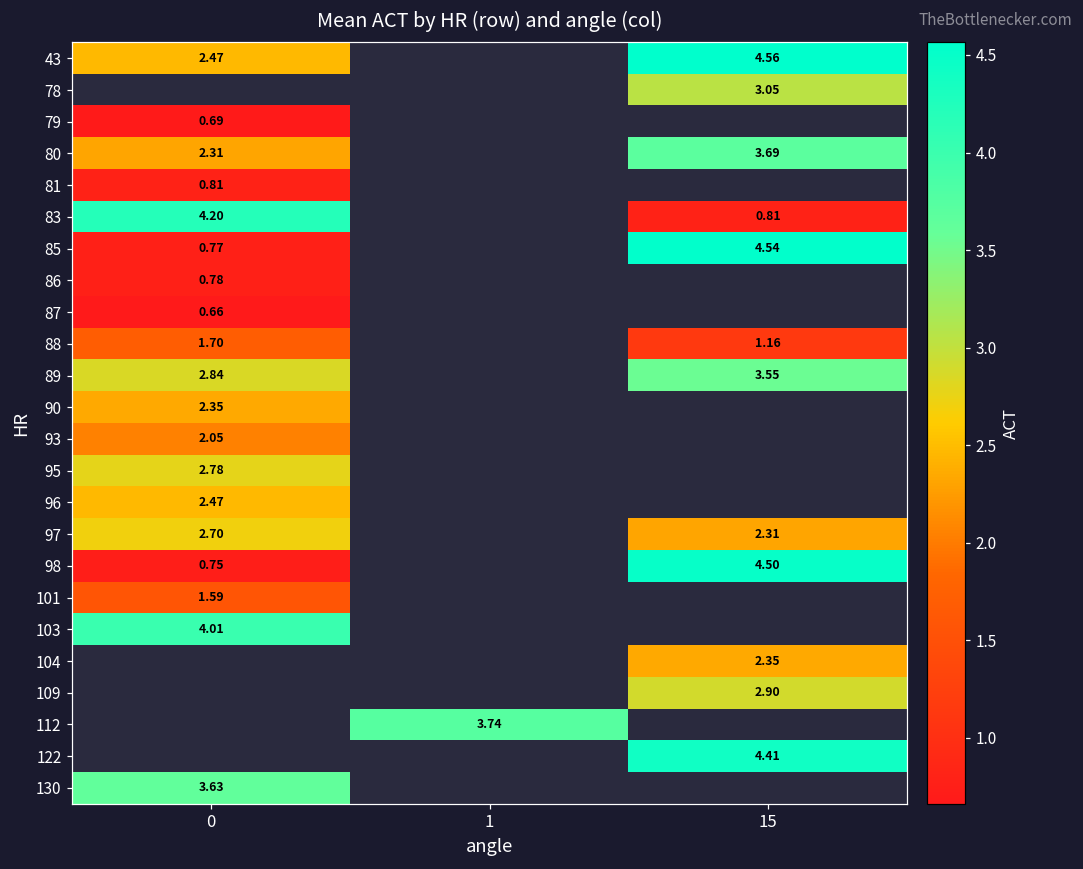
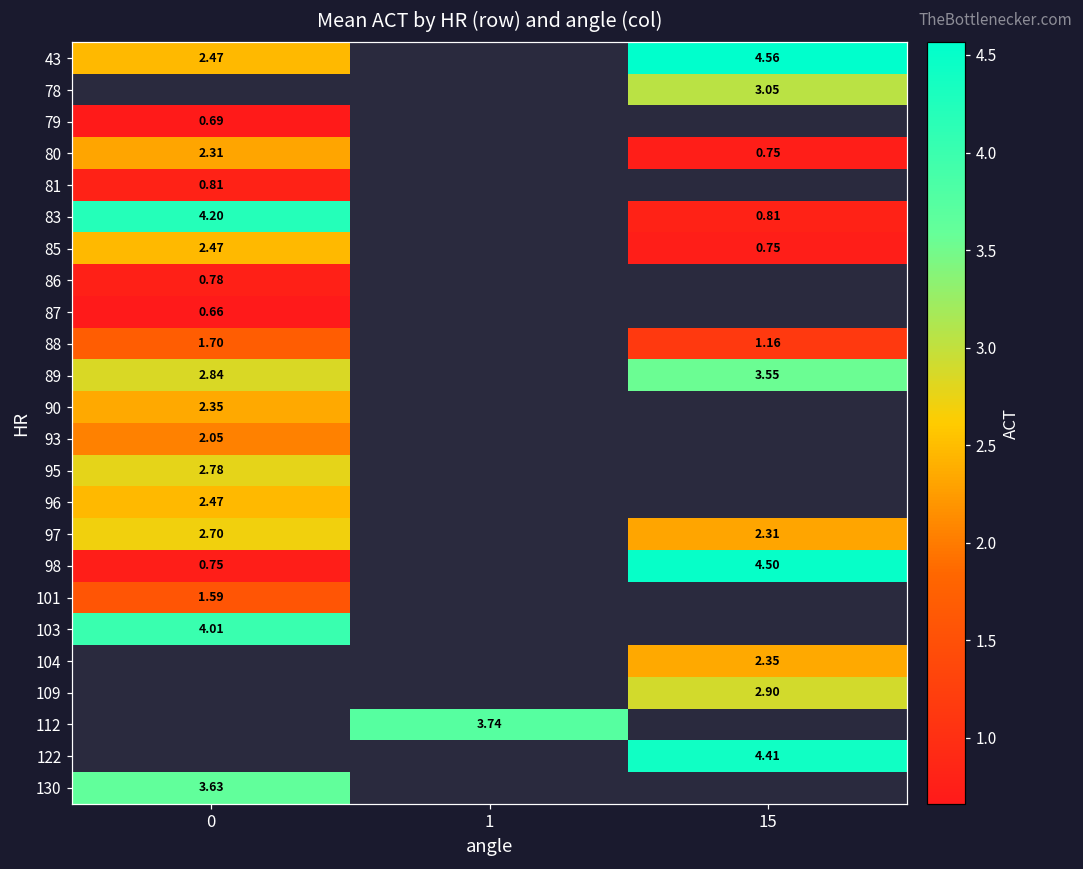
  {
    "43": {
      "0": 2.47,
      "15": 4.56
    },
    "78": {
      "15": 3.05
    },
    "79": {
      "0": 0.69
    },
    "80": {
      "0": 2.31,
-     "15": 3.69
+     "15": 0.75
    },
    "81": {
      "0": 0.81
    },
    "83": {
      "0": 4.20,
      "15": 0.81
    },
    "85": {
-     "0": 0.77,
-     "15": 4.54
+     "0": 2.47,
+     "15": 0.75
    },
    "86": {
      "0": 0.78
    },
    "87": {
      "0": 0.66
    },
    "88": {
      "0": 1.70,
      "15": 1.16
    },
    "89": {
      "0": 2.84,
      "15": 3.55
    },
    "90": {
      "0": 2.35
    },
    "93": {
      "0": 2.05
    },
    "95": {
      "0": 2.78
    },
    "96": {
      "0": 2.47
    },
    "97": {
      "0": 2.70,
      "15": 2.31
    },
    "98": {
      "0": 0.75,
      "15": 4.50
    },
    "101": {
      "0": 1.59
    },
    "103": {
      "0": 4.01
    },
    "104": {
      "15": 2.35
    },
    "109": {
      "15": 2.90
    },
    "112": {
      "1": 3.74
    },
    "122": {
      "15": 4.41
    },
    "130": {
      "0": 3.63
    }
  }
